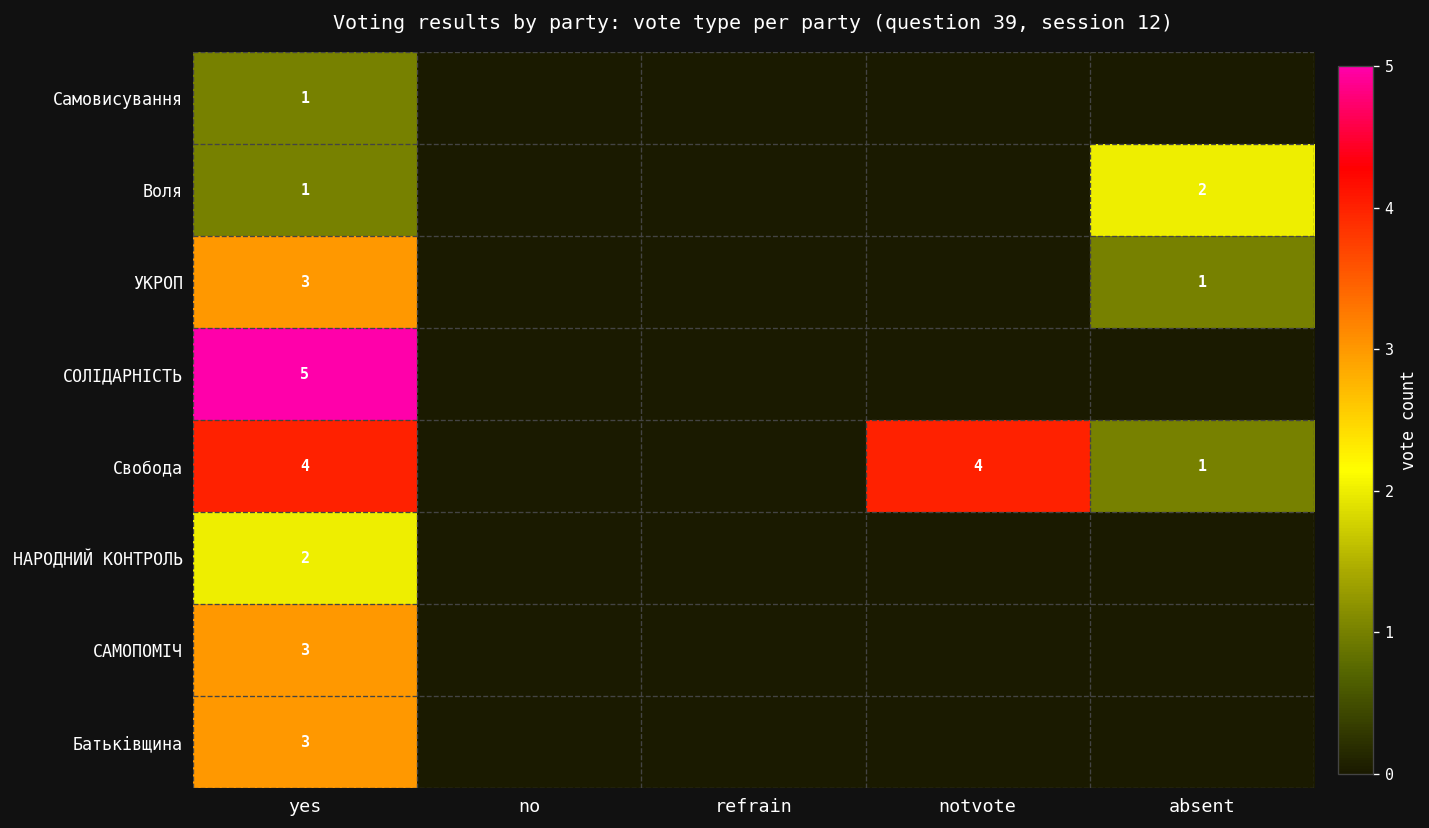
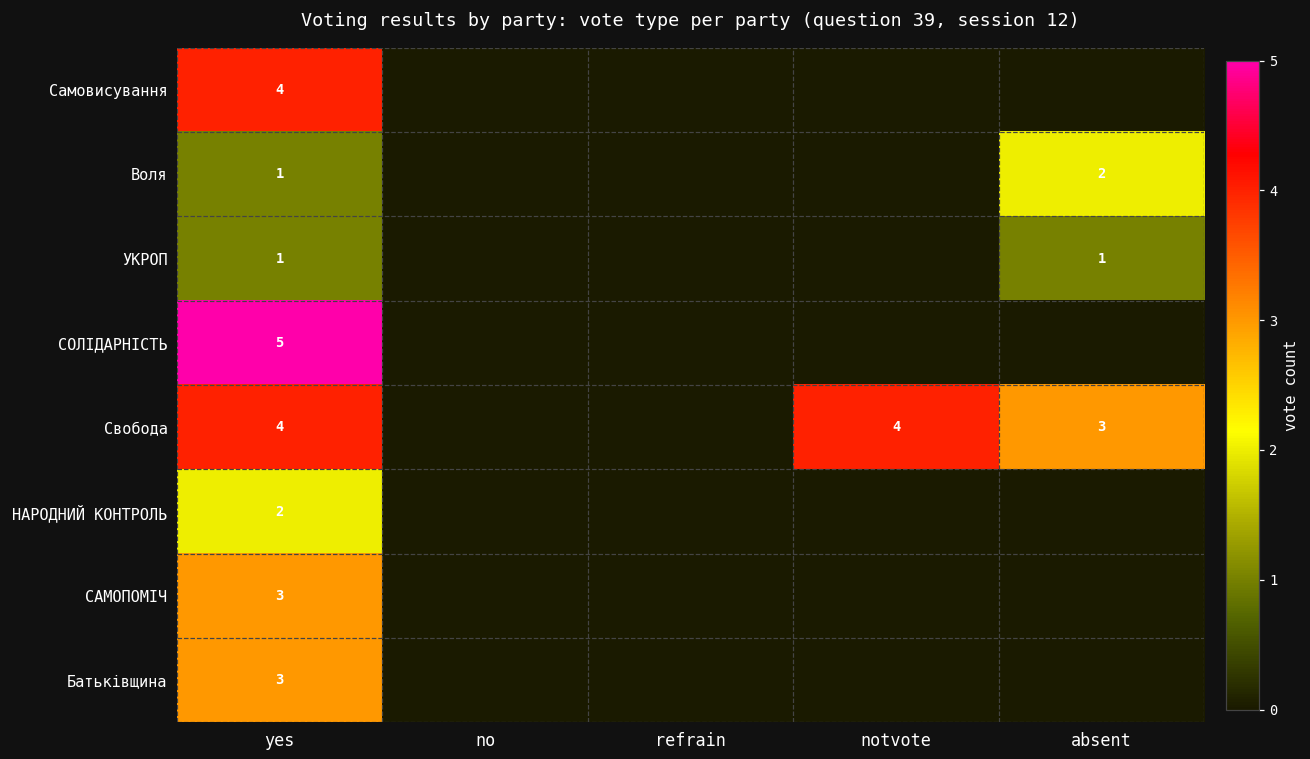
  {
    "Самовисування": {
-     "yes": 1
+     "yes": 4
    },
    "Воля": {
      "yes": 1,
      "absent": 2
    },
    "УКРОП": {
-     "yes": 3,
+     "yes": 1,
      "absent": 1
    },
    "СОЛІДАРНІСТЬ": {
      "yes": 5
    },
    "Свобода": {
      "yes": 4,
      "notvote": 4,
-     "absent": 1
+     "absent": 3
    },
    "НАРОДНИЙ КОНТРОЛЬ": {
      "yes": 2
    },
    "САМОПОМІЧ": {
      "yes": 3
    },
    "Батьківщина": {
      "yes": 3
    }
  }
